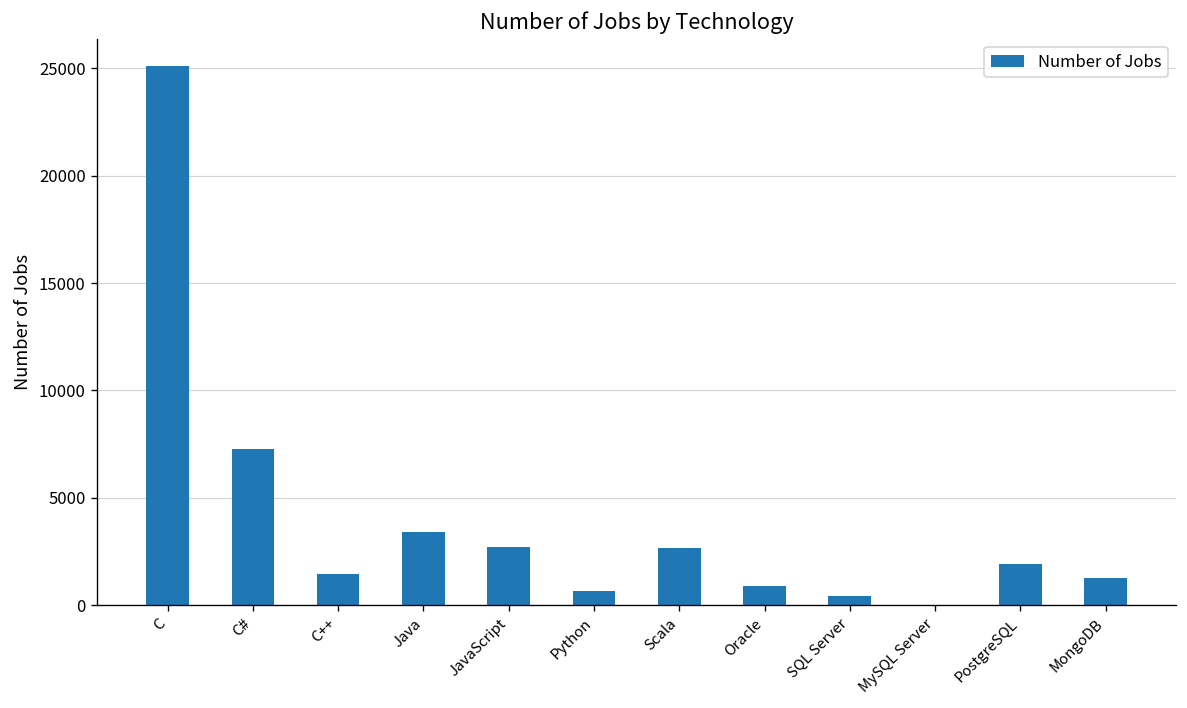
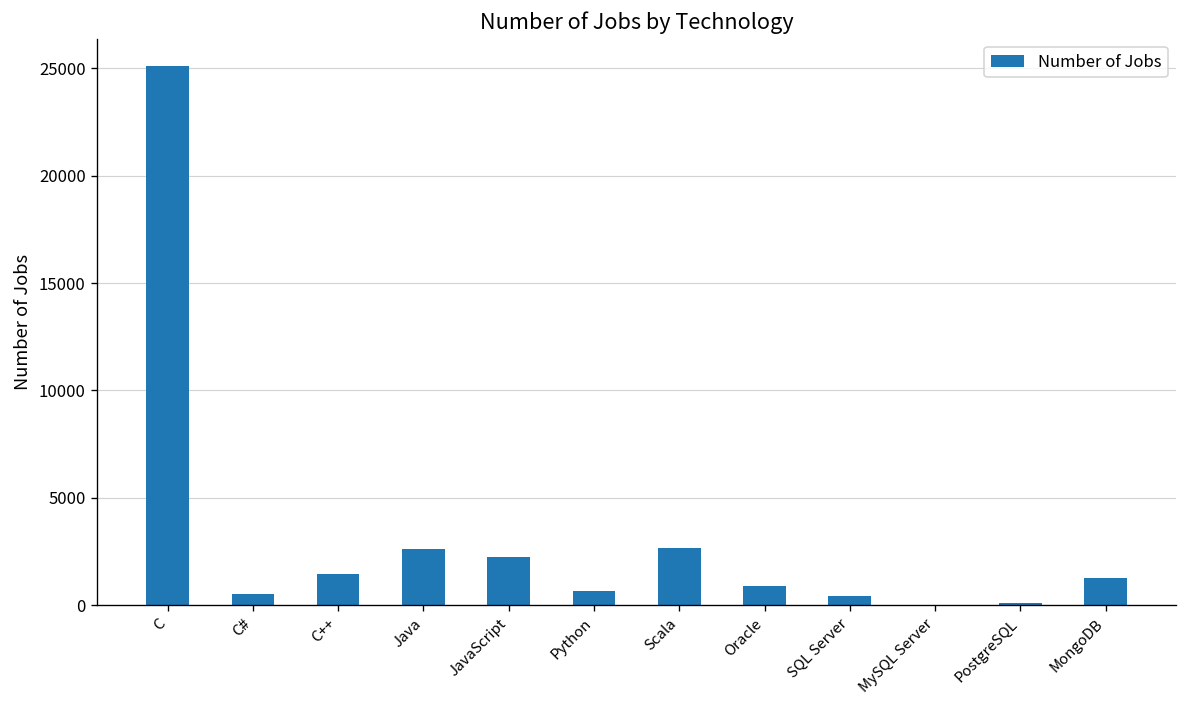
  {
    "C": 25100,
-   "C#": 7300,
+   "C#": 500,
    "C++": 1500,
-   "Java": 3400,
-   "JavaScript": 2700,
+   "Java": 2600,
+   "JavaScript": 2200,
    "Python": 700,
    "Scala": 2700,
    "Oracle": 900,
    "SQL Server": 400,
    "MySQL Server": 0,
-   "PostgreSQL": 1900,
+   "PostgreSQL": 100,
    "MongoDB": 1300
  }
